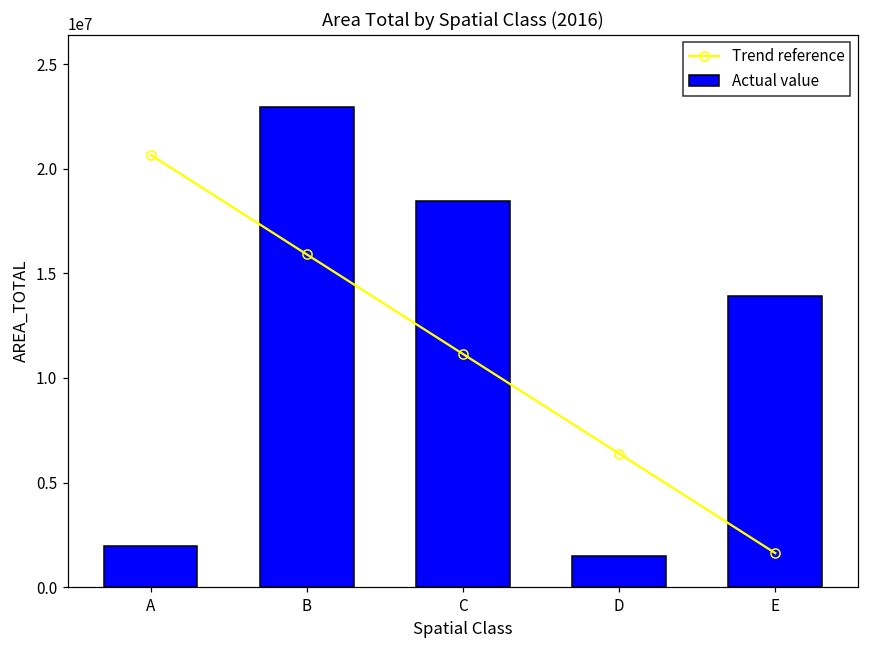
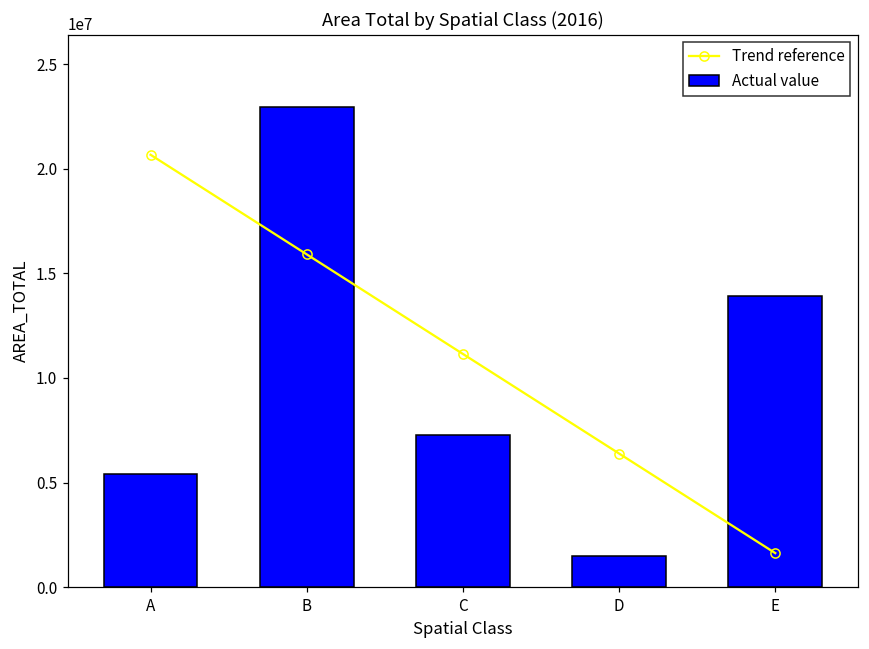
  {
    "Actual value": {
-     "A": 2000000,
+     "A": 5400000,
      "B": 23000000,
-     "C": 18500000,
+     "C": 7300000,
      "D": 1500000,
      "E": 13900000
    },
    "Trend reference": {
      "A": 20700000,
      "B": 15900000,
      "C": 11100000,
      "D": 6400000,
      "E": 1600000
    }
  }
